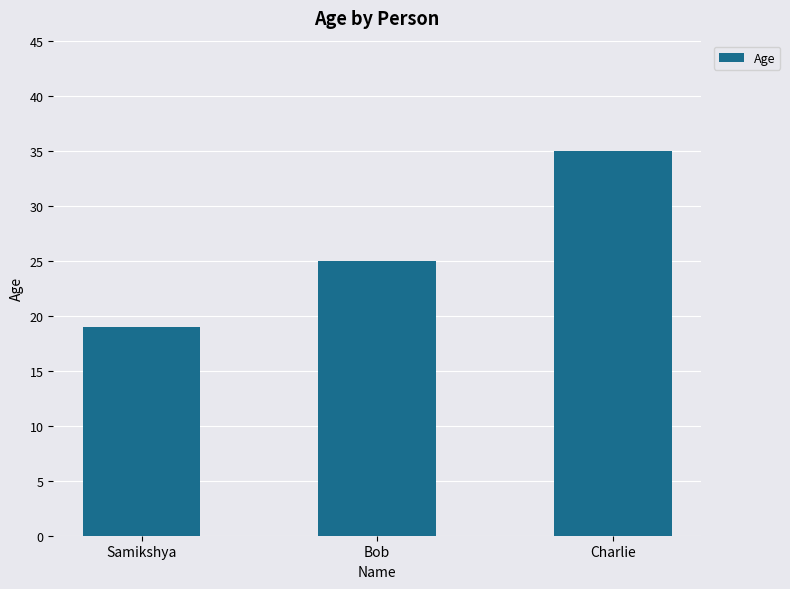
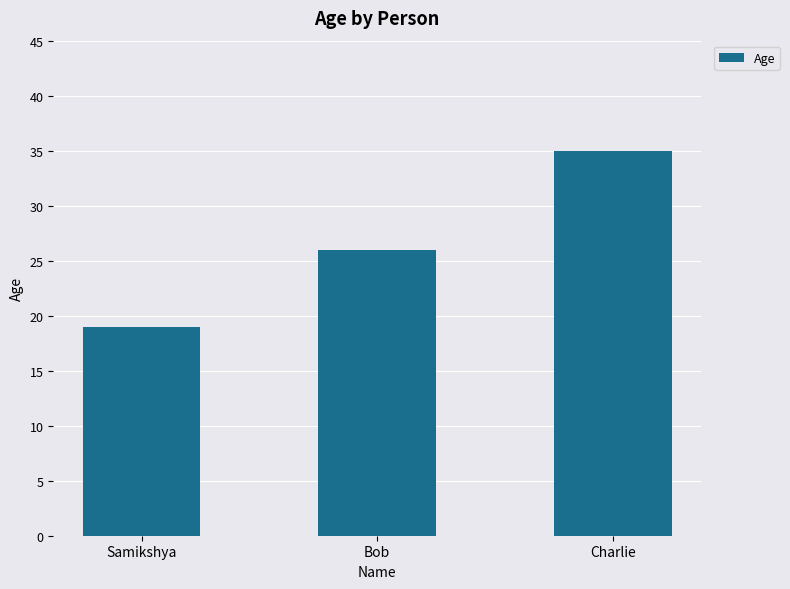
  {
    "Samikshya": 19,
-   "Bob": 25,
+   "Bob": 26,
    "Charlie": 35
  }
